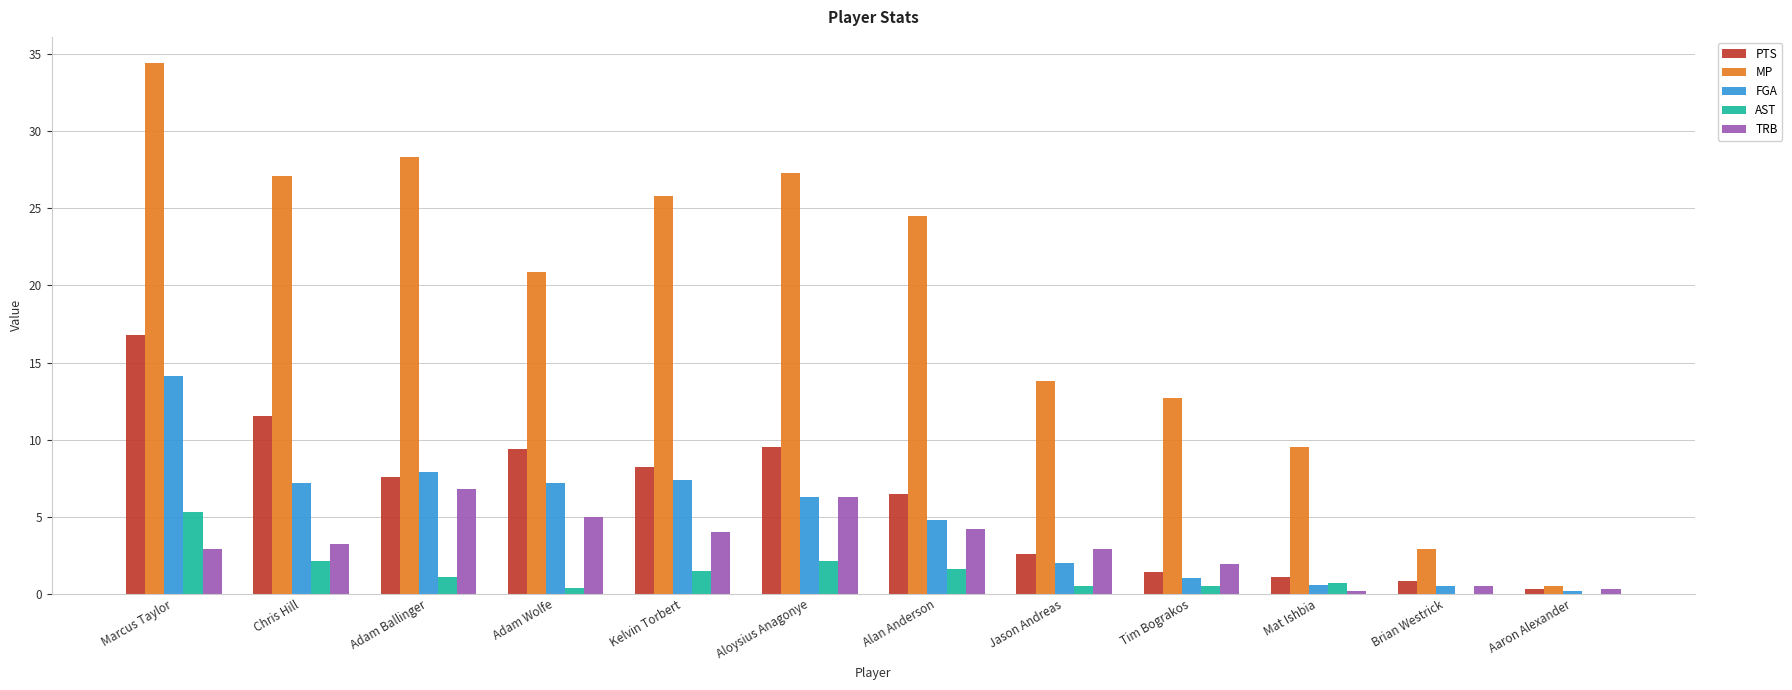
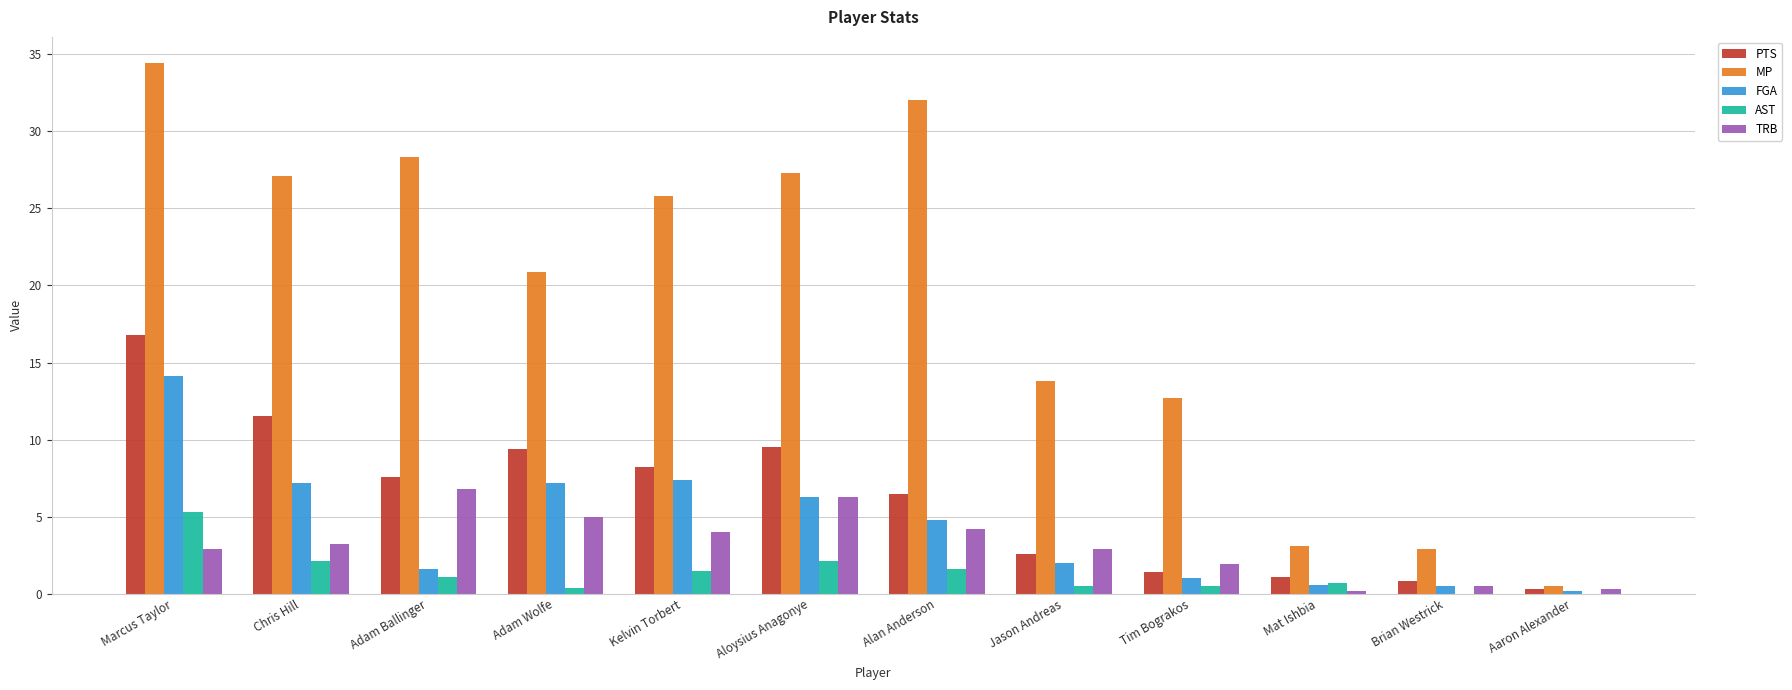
  {
    "PTS": {
      "Marcus Taylor": 16.8,
      "Chris Hill": 11.5,
      "Adam Ballinger": 7.6,
      "Adam Wolfe": 9.4,
      "Kelvin Torbert": 8.2,
      "Aloysius Anagonye": 9.5,
      "Alan Anderson": 6.5,
      "Jason Andreas": 2.6,
      "Tim Bograkos": 1.4,
      "Mat Ishbia": 1.1,
      "Brian Westrick": 0.8,
      "Aaron Alexander": 0.3
    },
    "MP": {
      "Marcus Taylor": 34.4,
      "Chris Hill": 27.1,
      "Adam Ballinger": 28.3,
      "Adam Wolfe": 20.9,
      "Kelvin Torbert": 25.8,
      "Aloysius Anagonye": 27.3,
-     "Alan Anderson": 24.5,
+     "Alan Anderson": 32.0,
      "Jason Andreas": 13.8,
      "Tim Bograkos": 12.7,
-     "Mat Ishbia": 9.5,
+     "Mat Ishbia": 3.1,
      "Brian Westrick": 2.9,
      "Aaron Alexander": 0.5
    },
    "FGA": {
      "Marcus Taylor": 14.1,
      "Chris Hill": 7.2,
-     "Adam Ballinger": 7.9,
+     "Adam Ballinger": 1.6,
      "Adam Wolfe": 7.2,
      "Kelvin Torbert": 7.4,
      "Aloysius Anagonye": 6.3,
      "Alan Anderson": 4.8,
      "Jason Andreas": 2.0,
      "Tim Bograkos": 1.0,
      "Mat Ishbia": 0.6,
      "Brian Westrick": 0.5,
      "Aaron Alexander": 0.2
    },
    "AST": {
      "Marcus Taylor": 5.3,
      "Chris Hill": 2.1,
      "Adam Ballinger": 1.1,
      "Adam Wolfe": 0.4,
      "Kelvin Torbert": 1.5,
      "Aloysius Anagonye": 2.1,
      "Alan Anderson": 1.6,
      "Jason Andreas": 0.5,
      "Tim Bograkos": 0.5,
      "Mat Ishbia": 0.7,
      "Brian Westrick": 0.0,
      "Aaron Alexander": 0.0
    },
    "TRB": {
      "Marcus Taylor": 2.9,
      "Chris Hill": 3.2,
      "Adam Ballinger": 6.8,
      "Adam Wolfe": 5.0,
      "Kelvin Torbert": 4.0,
      "Aloysius Anagonye": 6.3,
      "Alan Anderson": 4.2,
      "Jason Andreas": 2.9,
      "Tim Bograkos": 1.9,
      "Mat Ishbia": 0.2,
      "Brian Westrick": 0.5,
      "Aaron Alexander": 0.3
    }
  }
